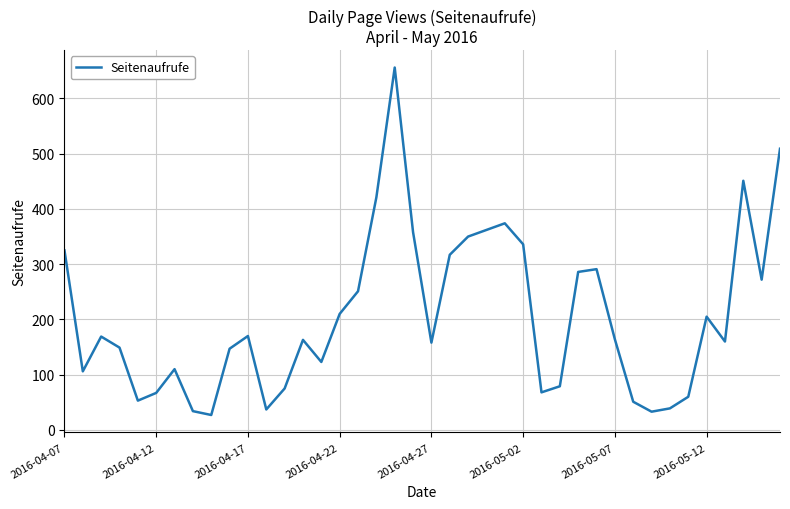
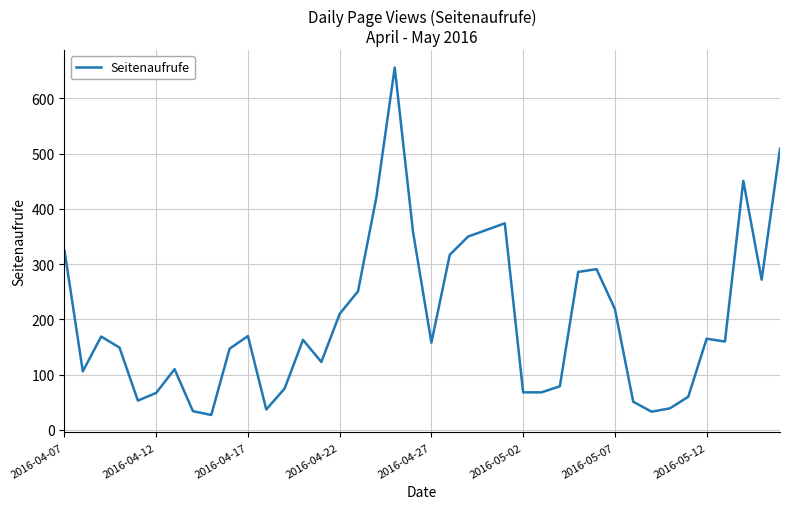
  {
    "2016-04-07": 330,
    "2016-04-12": 70,
    "2016-04-17": 170,
    "2016-04-22": 210,
    "2016-04-27": 160,
-   "2016-05-02": 340,
-   "2016-05-07": 160,
-   "2016-05-12": 210
+   "2016-05-02": 70,
+   "2016-05-07": 220,
+   "2016-05-12": 170
  }
